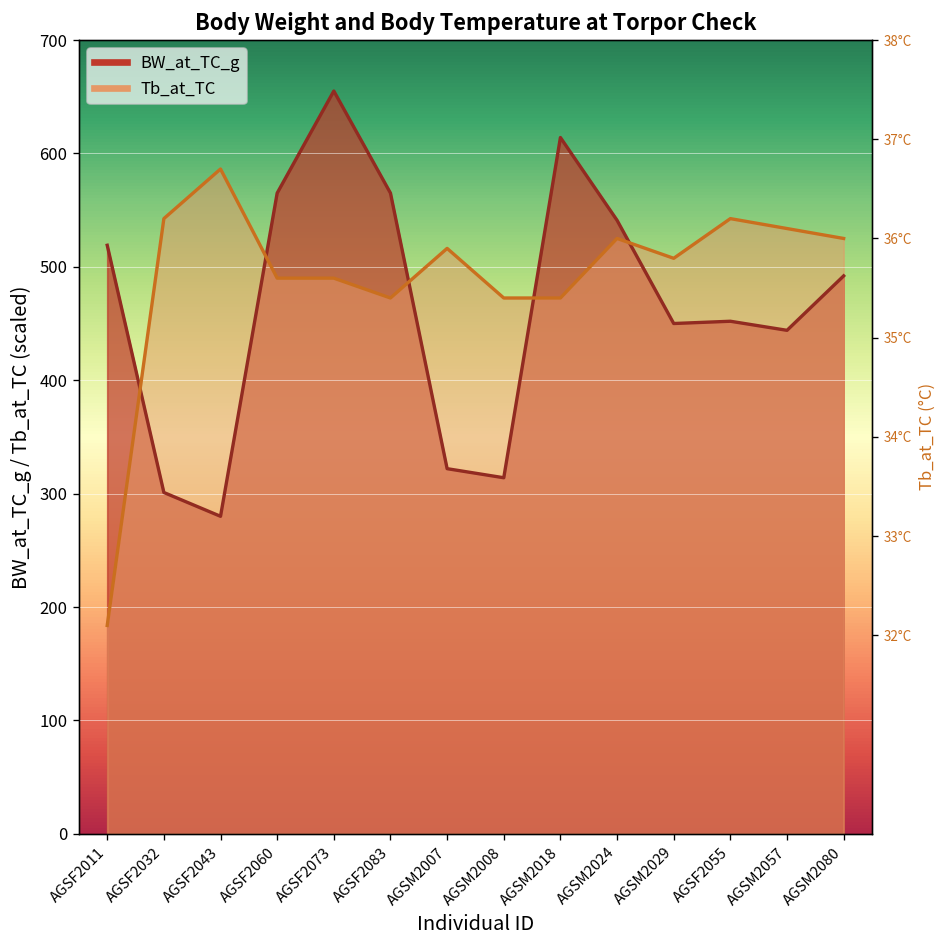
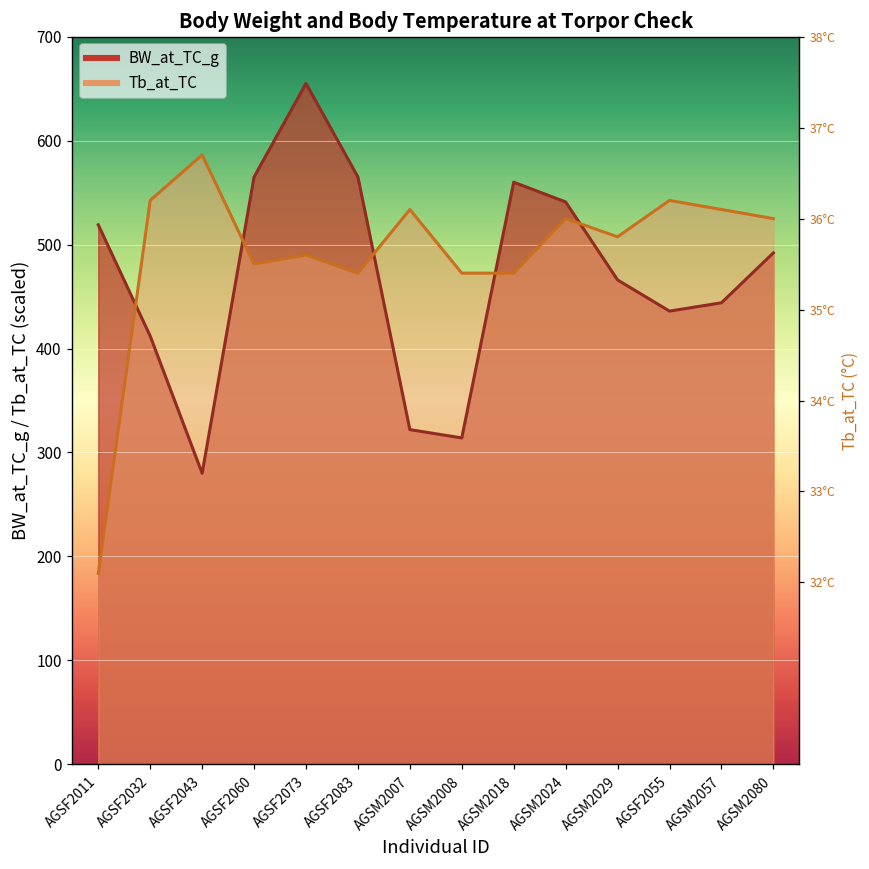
  {
    "BW_at_TC_g": {
      "AGSF2011": 520,
-     "AGSF2032": 300,
+     "AGSF2032": 410,
      "AGSF2043": 280,
      "AGSF2060": 570,
      "AGSF2073": 660,
      "AGSF2083": 570,
      "AGSM2007": 320,
      "AGSM2008": 310,
-     "AGSM2018": 610,
+     "AGSM2018": 560,
      "AGSM2024": 540,
-     "AGSM2029": 450,
-     "AGSF2055": 450,
+     "AGSM2029": 470,
+     "AGSF2055": 440,
      "AGSM2057": 440,
      "AGSM2080": 490
    },
    "Tb_at_TC": {
      "AGSF2011": 180,
      "AGSF2032": 540,
      "AGSF2043": 590,
-     "AGSF2060": 490,
+     "AGSF2060": 480,
      "AGSF2073": 490,
      "AGSF2083": 470,
-     "AGSM2007": 520,
+     "AGSM2007": 530,
      "AGSM2008": 470,
      "AGSM2018": 470,
      "AGSM2024": 530,
      "AGSM2029": 510,
      "AGSF2055": 540,
      "AGSM2057": 530,
      "AGSM2080": 530
    }
  }
